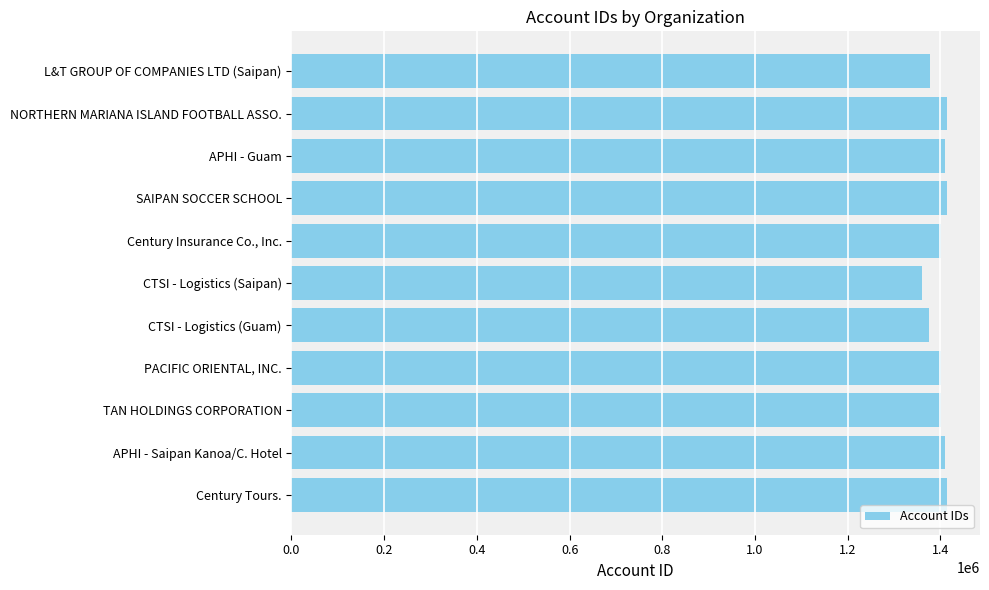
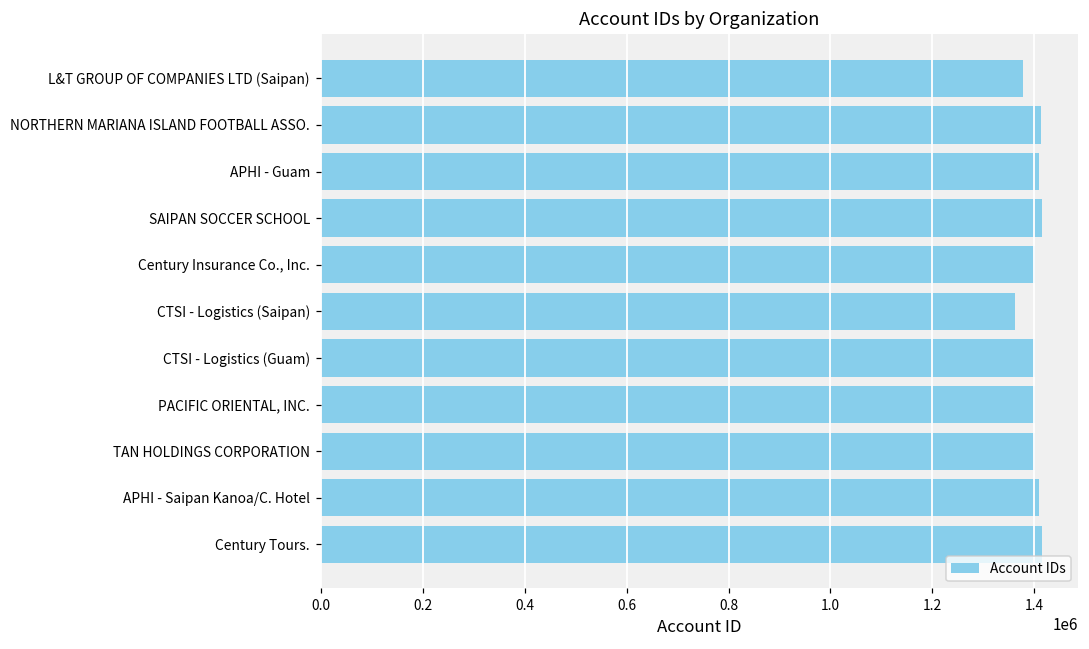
  {
    "L&T GROUP OF COMPANIES LTD (Saipan)": 1380000,
    "NORTHERN MARIANA ISLAND FOOTBALL ASSO.": 1410000,
    "APHI - Guam": 1410000,
    "SAIPAN SOCCER SCHOOL": 1410000,
    "Century Insurance Co., Inc.": 1400000,
    "CTSI - Logistics (Saipan)": 1360000,
-   "CTSI - Logistics (Guam)": 1380000,
+   "CTSI - Logistics (Guam)": 1400000,
    "PACIFIC ORIENTAL, INC.": 1400000,
    "TAN HOLDINGS CORPORATION": 1400000,
    "APHI - Saipan Kanoa/C. Hotel": 1410000,
    "Century Tours.": 1410000
  }
